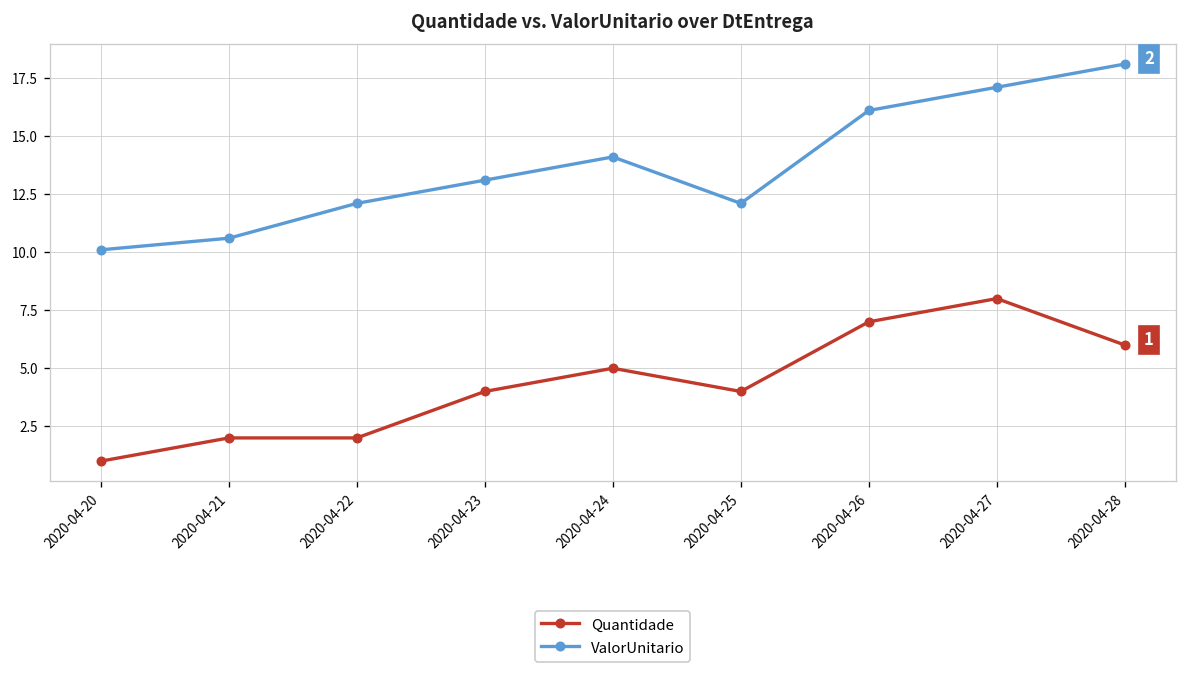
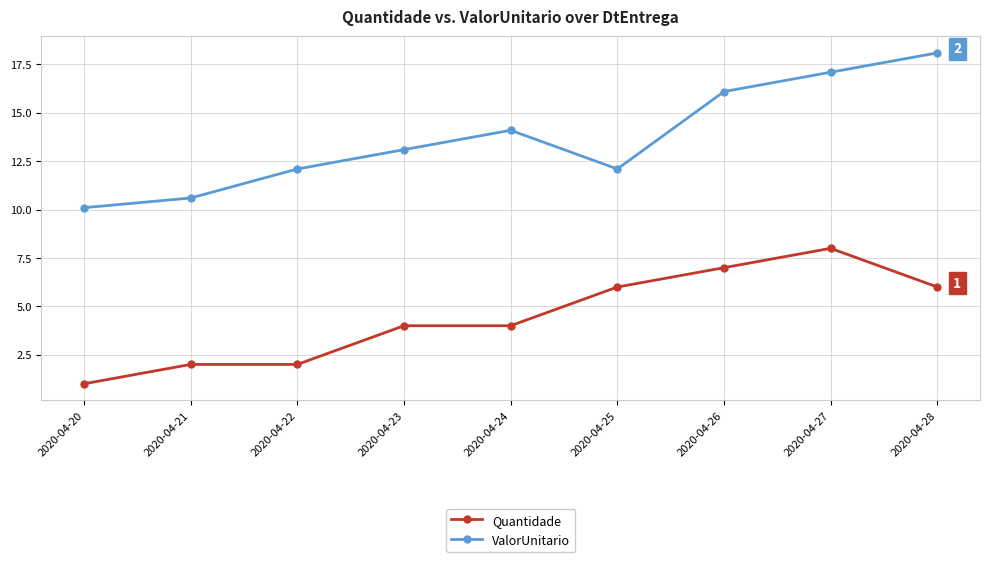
  {
    "Quantidade": {
      "2020-04-20": 1,
      "2020-04-21": 2,
      "2020-04-22": 2,
      "2020-04-23": 4,
-     "2020-04-24": 5,
-     "2020-04-25": 4,
+     "2020-04-24": 4,
+     "2020-04-25": 6,
      "2020-04-26": 7,
      "2020-04-27": 8
    },
    "ValorUnitario": {
      "2020-04-20": 10,
      "2020-04-21": 10.6,
      "2020-04-22": 12,
      "2020-04-23": 13,
      "2020-04-24": 14,
      "2020-04-25": 12,
      "2020-04-26": 16,
      "2020-04-27": 17
    }
  }
